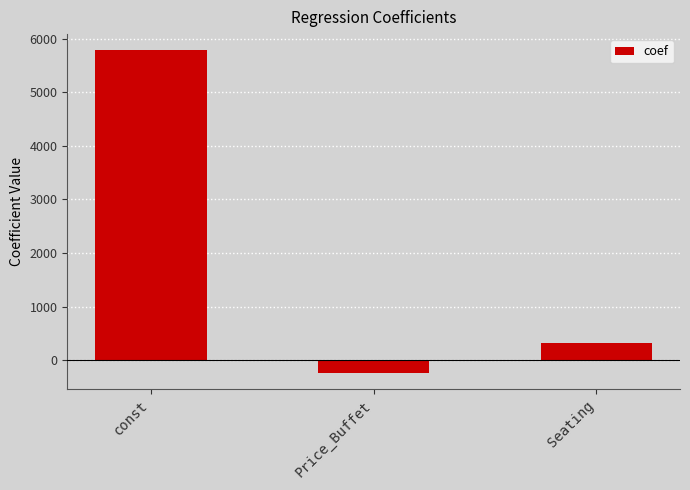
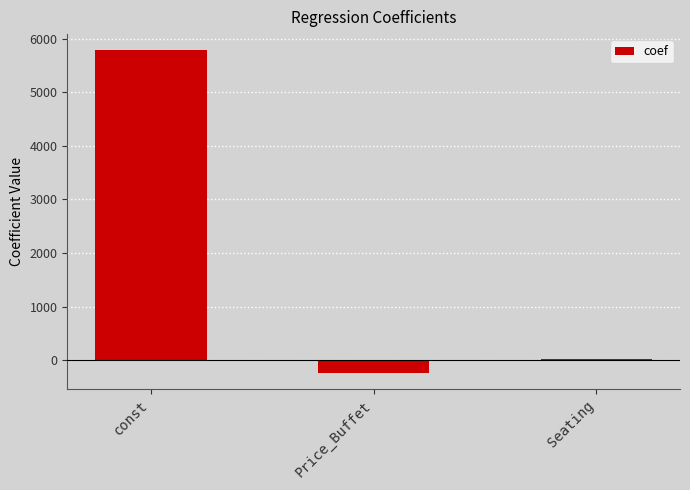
  {
    "const": 5800,
    "Price_Buffet": -200,
-   "Seating": 300
+   "Seating": 0
  }
